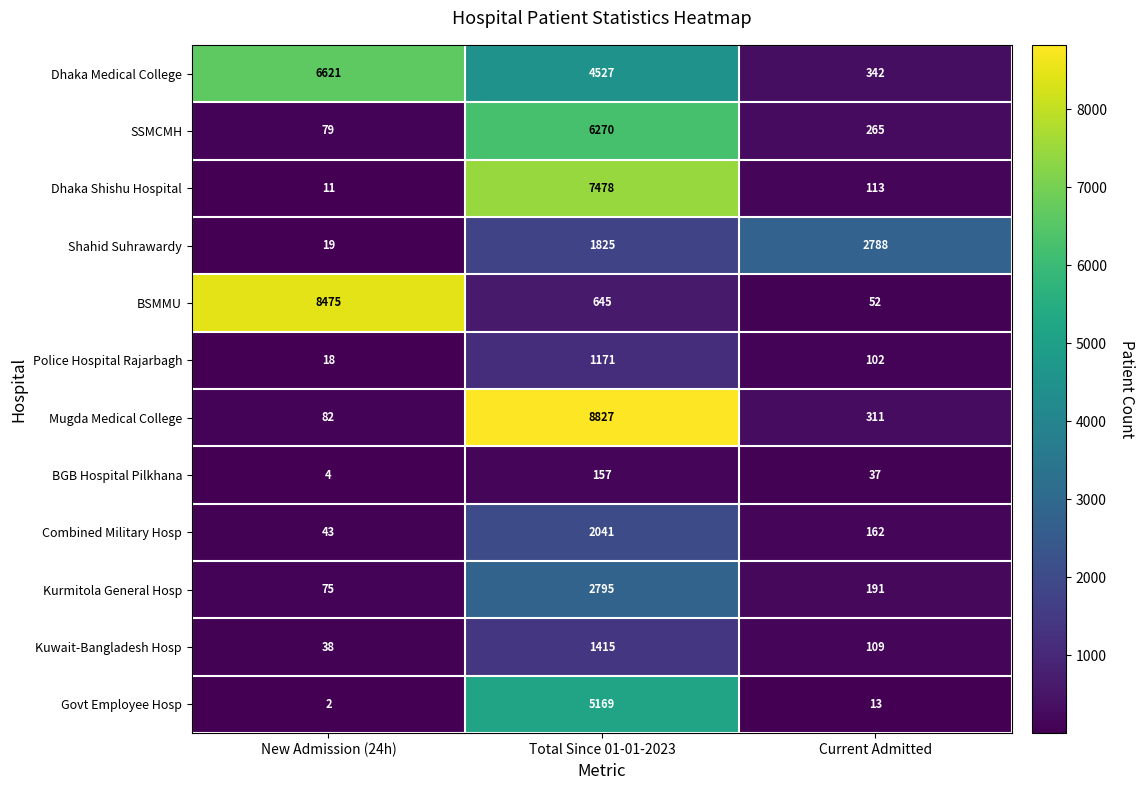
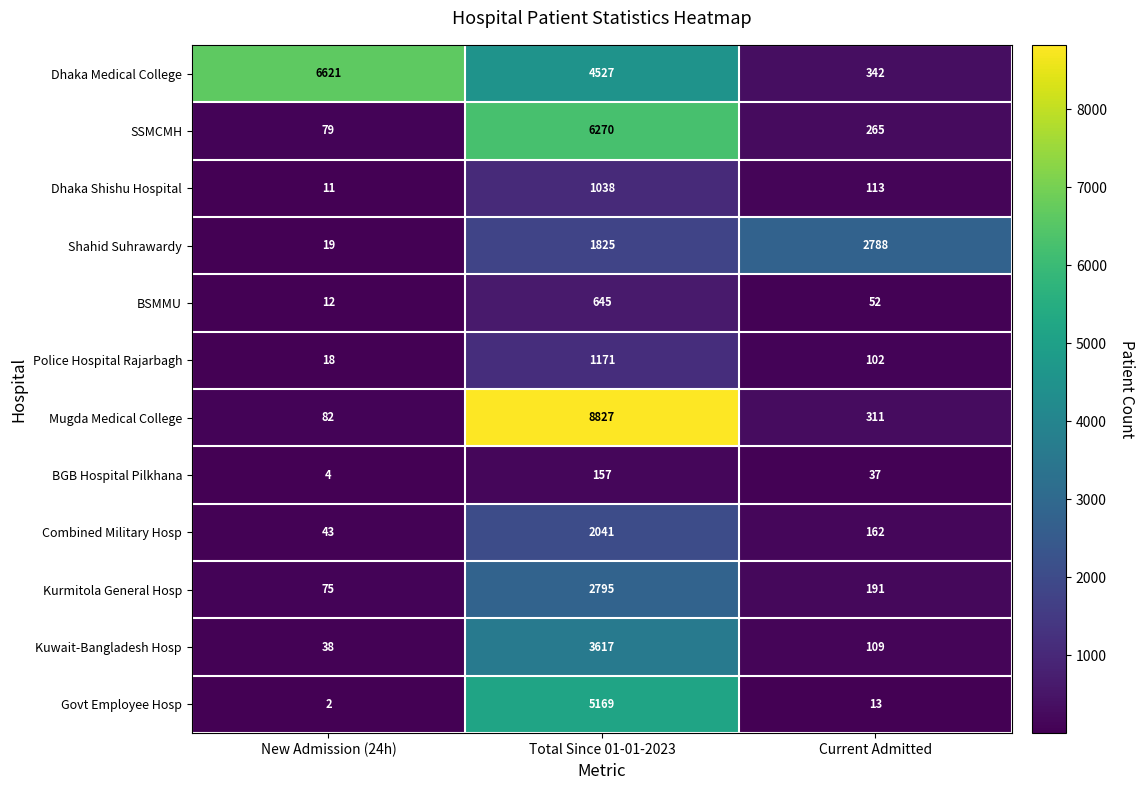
  {
    "Dhaka Medical College": {
      "New Admission (24h)": 6621,
      "Total Since 01-01-2023": 4527,
      "Current Admitted": 342
    },
    "SSMCMH": {
      "New Admission (24h)": 79,
      "Total Since 01-01-2023": 6270,
      "Current Admitted": 265
    },
    "Dhaka Shishu Hospital": {
      "New Admission (24h)": 11,
-     "Total Since 01-01-2023": 7478,
+     "Total Since 01-01-2023": 1038,
      "Current Admitted": 113
    },
    "Shahid Suhrawardy": {
      "New Admission (24h)": 19,
      "Total Since 01-01-2023": 1825,
      "Current Admitted": 2788
    },
    "BSMMU": {
-     "New Admission (24h)": 8475,
+     "New Admission (24h)": 12,
      "Total Since 01-01-2023": 645,
      "Current Admitted": 52
    },
    "Police Hospital Rajarbagh": {
      "New Admission (24h)": 18,
      "Total Since 01-01-2023": 1171,
      "Current Admitted": 102
    },
    "Mugda Medical College": {
      "New Admission (24h)": 82,
      "Total Since 01-01-2023": 8827,
      "Current Admitted": 311
    },
    "BGB Hospital Pilkhana": {
      "New Admission (24h)": 4,
      "Total Since 01-01-2023": 157,
      "Current Admitted": 37
    },
    "Combined Military Hosp": {
      "New Admission (24h)": 43,
      "Total Since 01-01-2023": 2041,
      "Current Admitted": 162
    },
    "Kurmitola General Hosp": {
      "New Admission (24h)": 75,
      "Total Since 01-01-2023": 2795,
      "Current Admitted": 191
    },
    "Kuwait-Bangladesh Hosp": {
      "New Admission (24h)": 38,
-     "Total Since 01-01-2023": 1415,
+     "Total Since 01-01-2023": 3617,
      "Current Admitted": 109
    },
    "Govt Employee Hosp": {
      "New Admission (24h)": 2,
      "Total Since 01-01-2023": 5169,
      "Current Admitted": 13
    }
  }
